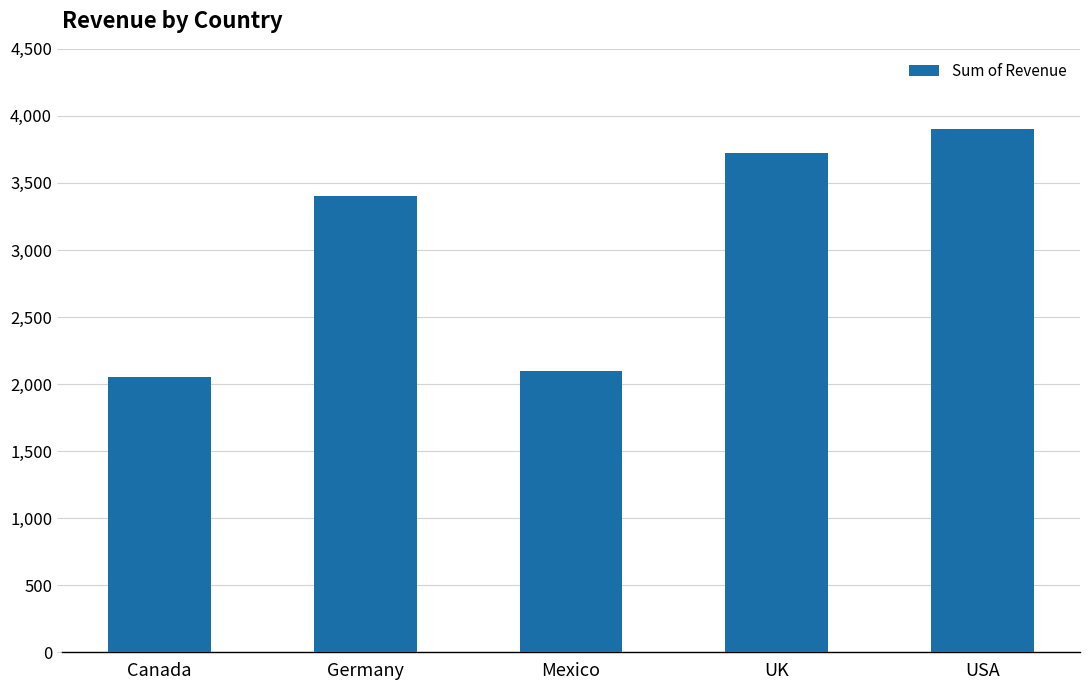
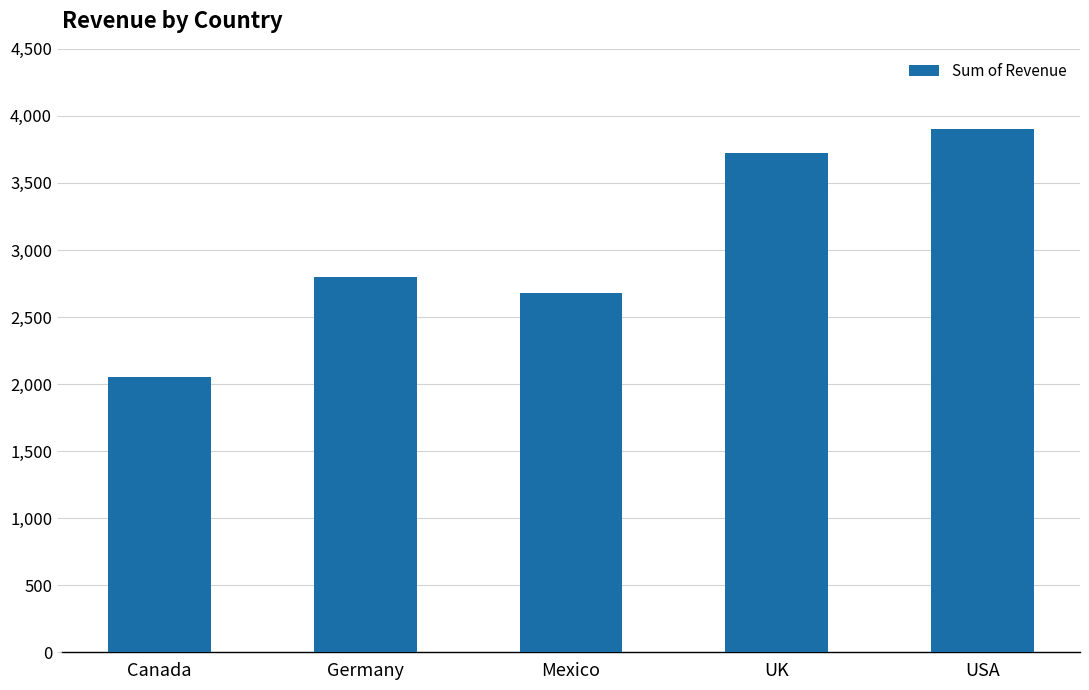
  {
    "Canada": "2,050",
-   "Germany": "3,400",
-   "Mexico": "2,100",
+   "Germany": "2,800",
+   "Mexico": "2,680",
    "UK": "3,720",
    "USA": "3,900"
  }
